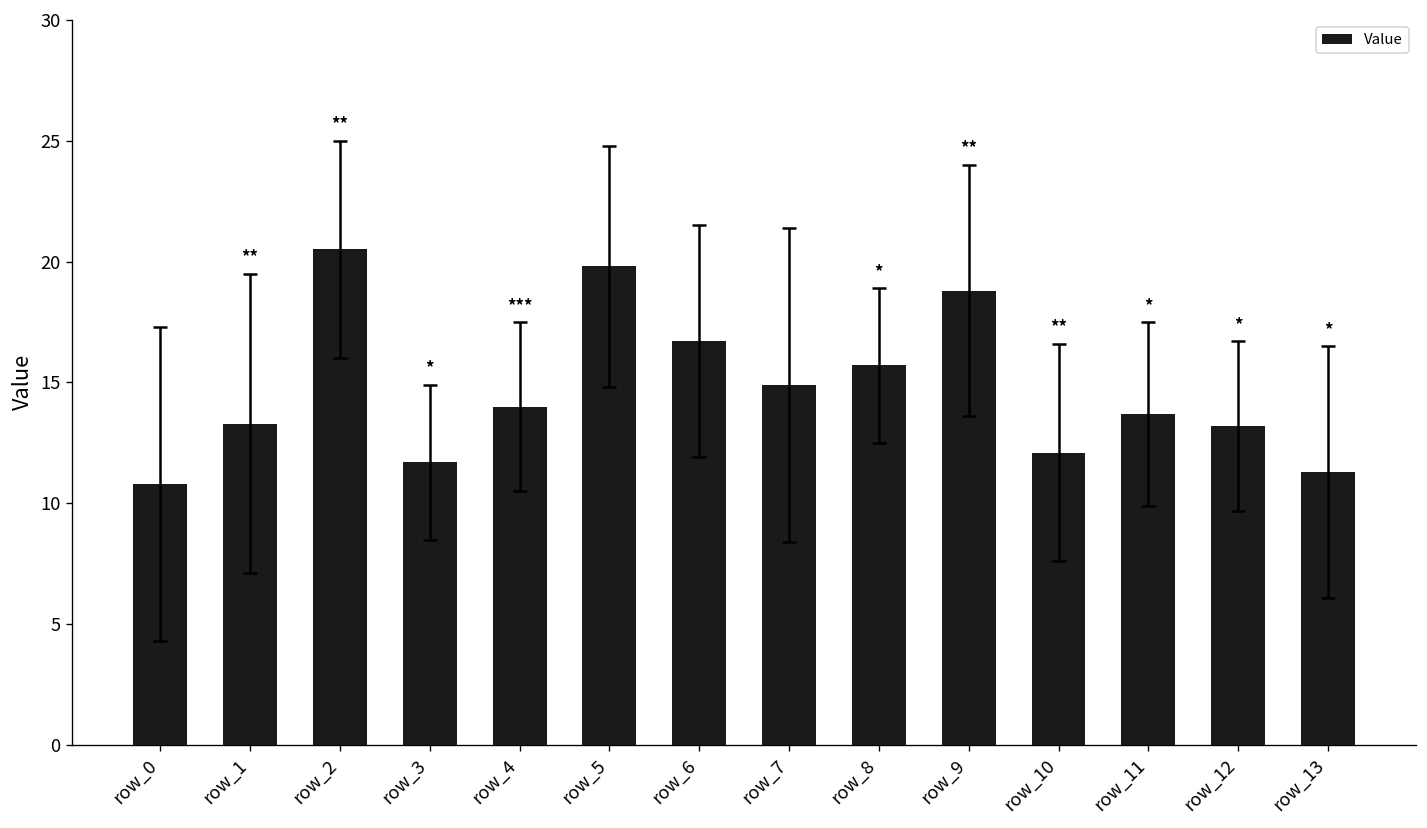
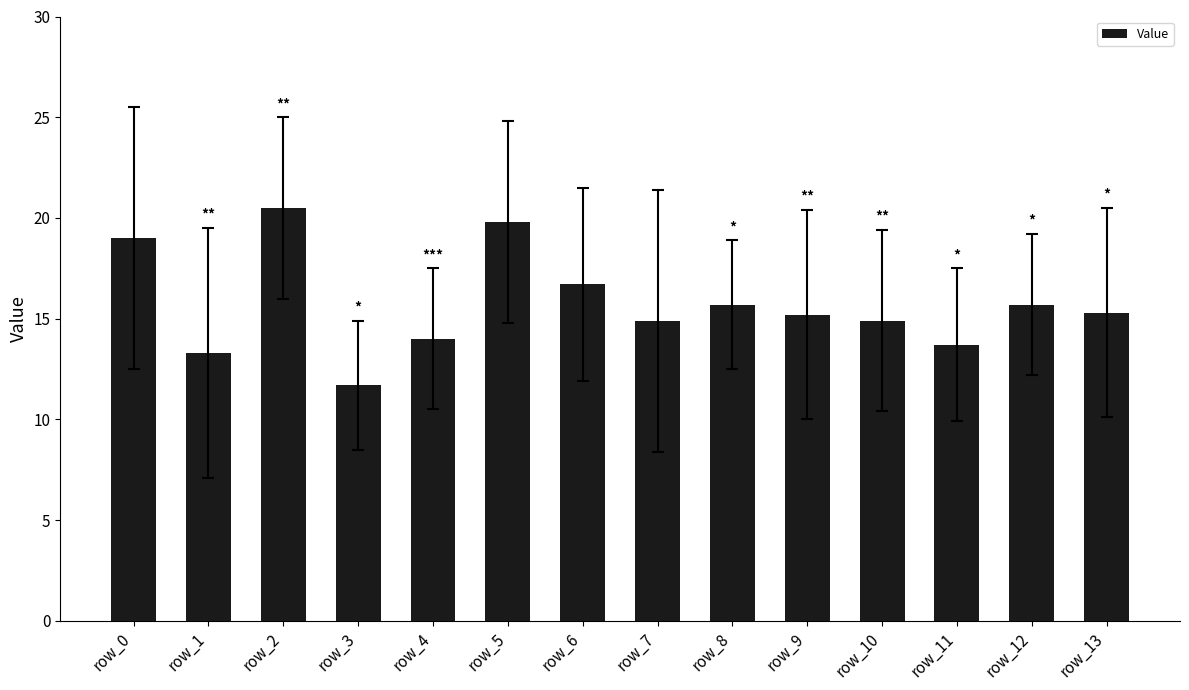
  {
    "Value": {
-     "row_0": 10.8,
+     "row_0": 19.0,
      "row_1": 13.3,
      "row_2": 20.5,
      "row_3": 11.7,
      "row_4": 14.0,
      "row_5": 19.8,
      "row_6": 16.7,
      "row_7": 14.9,
      "row_8": 15.7,
-     "row_9": 18.8,
-     "row_10": 12.1,
+     "row_9": 15.2,
+     "row_10": 14.9,
      "row_11": 13.7,
-     "row_12": 13.2,
-     "row_13": 11.3
+     "row_12": 15.7,
+     "row_13": 15.3
    }
  }
